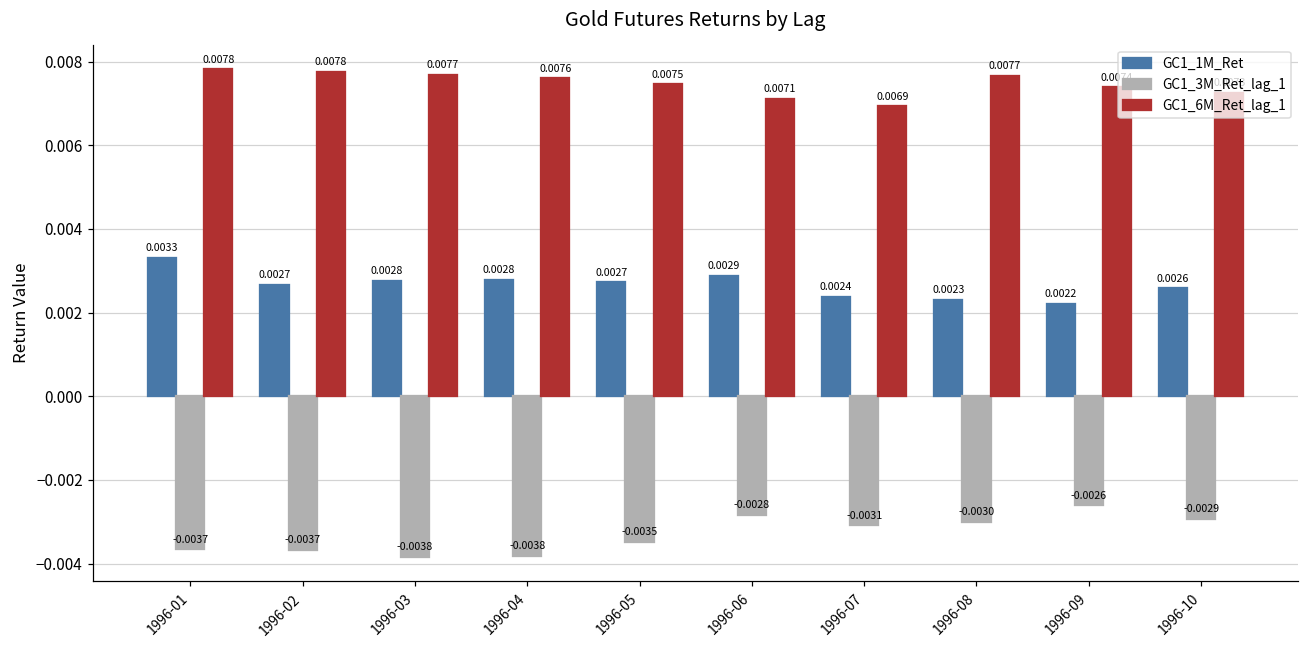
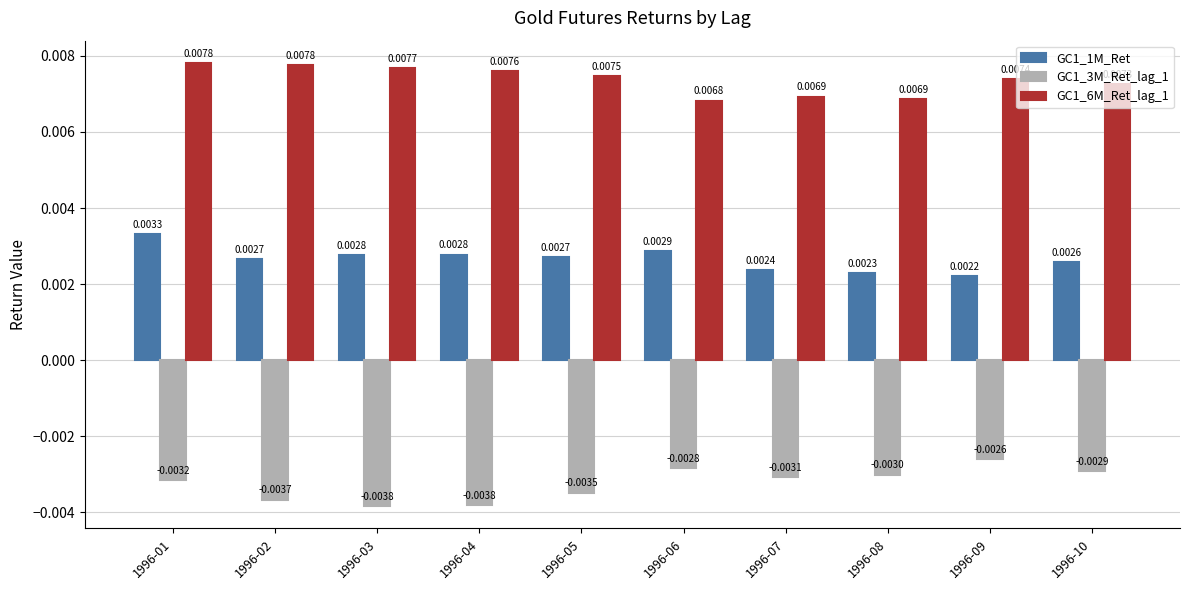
  {
    "GC1_1M_Ret": {
      "1996-01": 0.0033,
      "1996-02": 0.0027,
      "1996-03": 0.0028,
      "1996-04": 0.0028,
      "1996-05": 0.0027,
      "1996-06": 0.0029,
      "1996-07": 0.0024,
      "1996-08": 0.0023,
      "1996-09": 0.0022,
      "1996-10": 0.0026
    },
    "GC1_3M_Ret_lag_1": {
-     "1996-01": -0.0037,
+     "1996-01": -0.0032,
      "1996-02": -0.0037,
      "1996-03": -0.0038,
      "1996-04": -0.0038,
      "1996-05": -0.0035,
      "1996-06": -0.0028,
      "1996-07": -0.0031,
      "1996-08": -0.0030,
      "1996-09": -0.0026,
      "1996-10": -0.0029
    },
    "GC1_6M_Ret_lag_1": {
      "1996-01": 0.0078,
      "1996-02": 0.0078,
      "1996-03": 0.0077,
      "1996-04": 0.0076,
      "1996-05": 0.0075,
-     "1996-06": 0.0071,
+     "1996-06": 0.0068,
      "1996-07": 0.0069,
-     "1996-08": 0.0077
+     "1996-08": 0.0069
    }
  }
